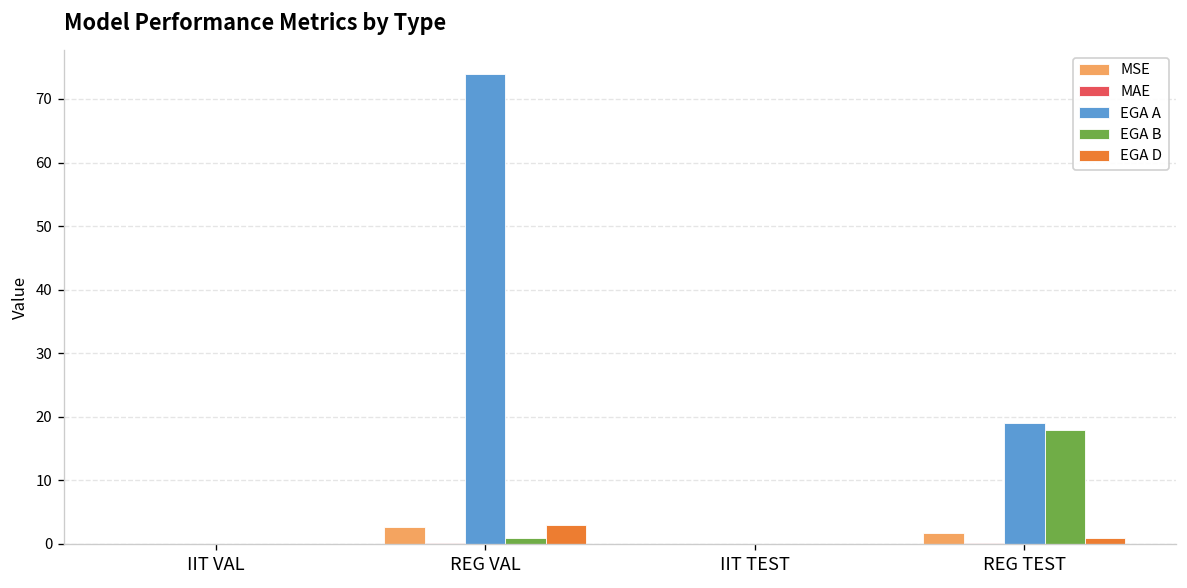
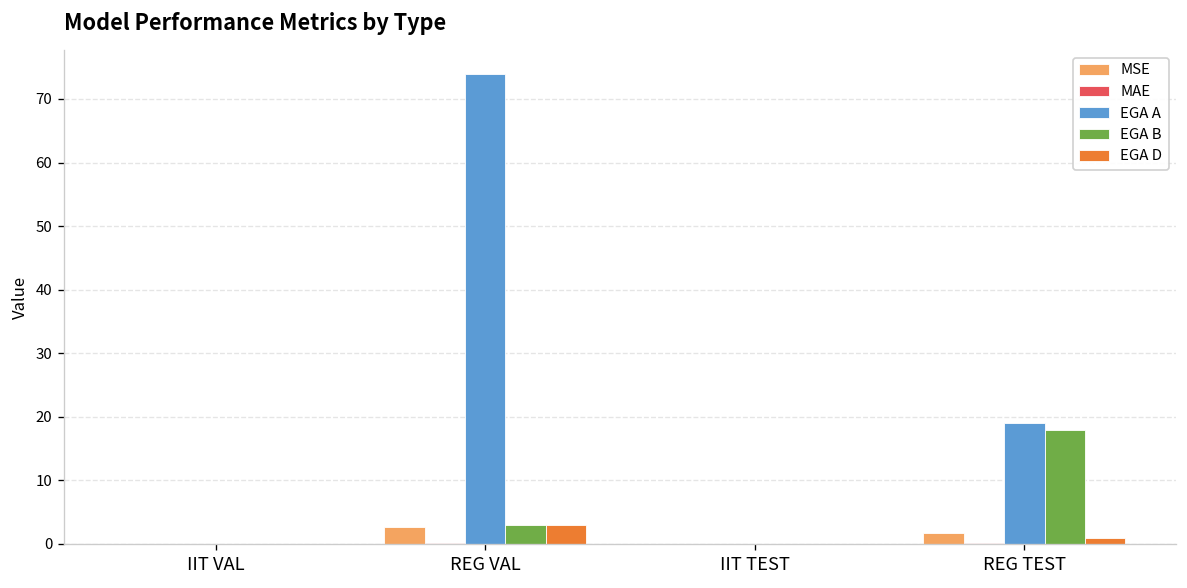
  {
    "MSE": {
      "IIT VAL": 0,
      "REG VAL": 3,
      "IIT TEST": 0,
      "REG TEST": 2
    },
    "EGA A": {
      "IIT VAL": 0,
      "REG VAL": 74,
      "IIT TEST": 0,
      "REG TEST": 19
    },
    "EGA B": {
      "IIT VAL": 0,
-     "REG VAL": 1,
+     "REG VAL": 3,
      "IIT TEST": 0,
      "REG TEST": 18
    }
  }
